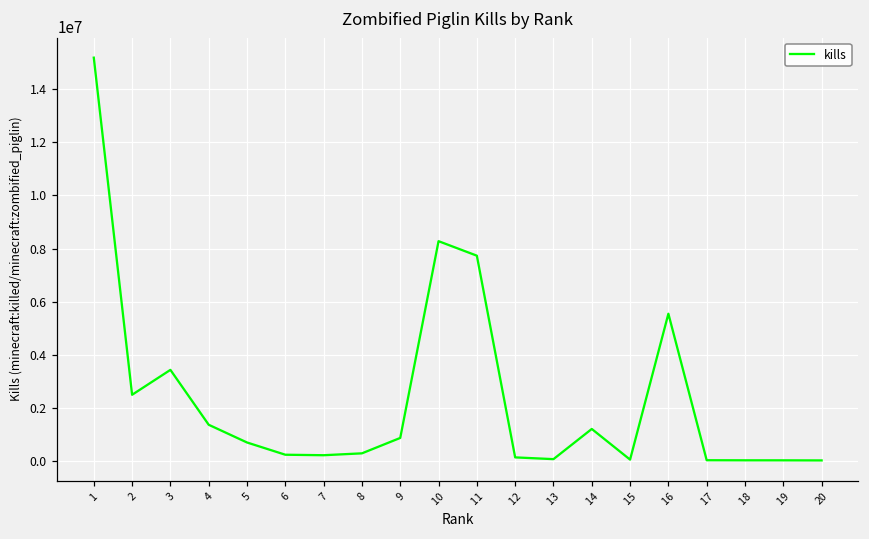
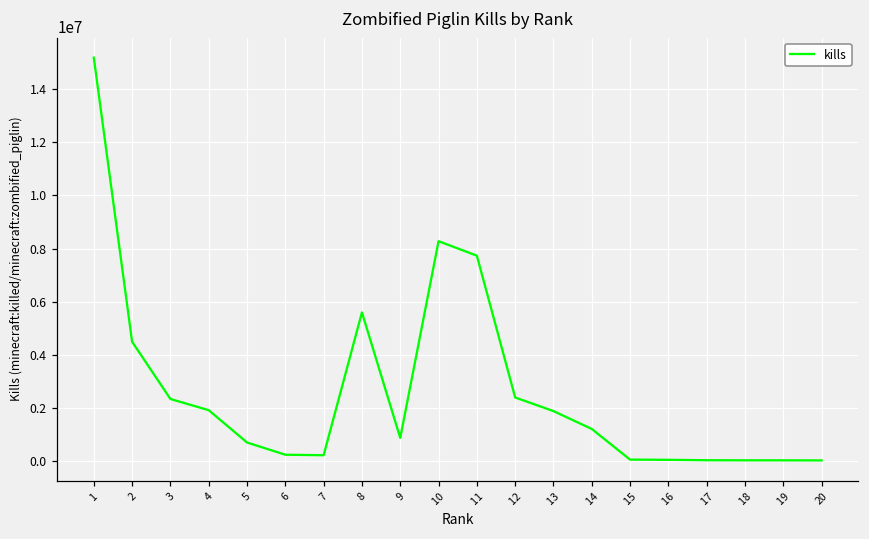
  {
    "1": 15200000,
-   "2": 2500000,
-   "3": 3400000,
-   "4": 1400000,
+   "2": 4500000,
+   "3": 2300000,
+   "4": 1900000,
    "5": 700000,
    "6": 200000,
    "7": 200000,
-   "8": 300000,
+   "8": 5600000,
    "9": 900000,
    "10": 8300000,
    "11": 7700000,
-   "12": 100000,
-   "13": 100000,
+   "12": 2400000,
+   "13": 1900000,
    "14": 1200000,
    "15": 0,
-   "16": 5500000,
+   "16": 0,
    "17": 0,
    "18": 0,
    "19": 0,
    "20": 0
  }
